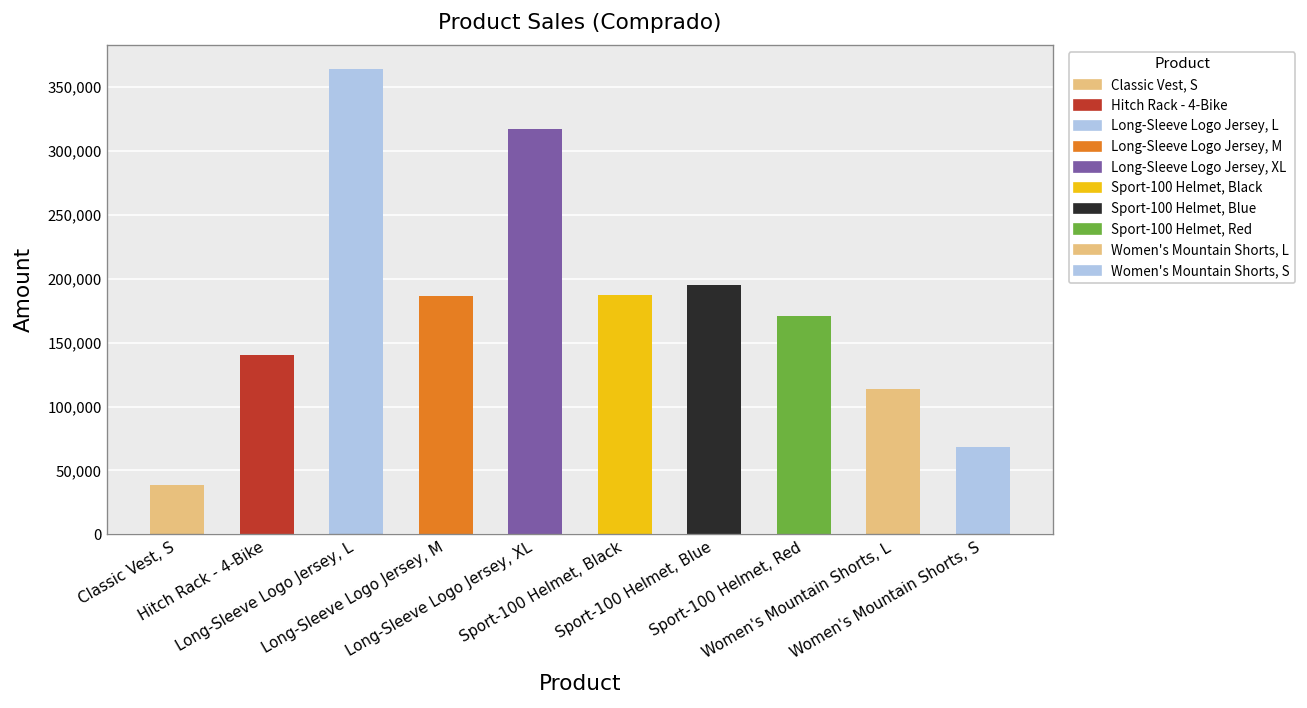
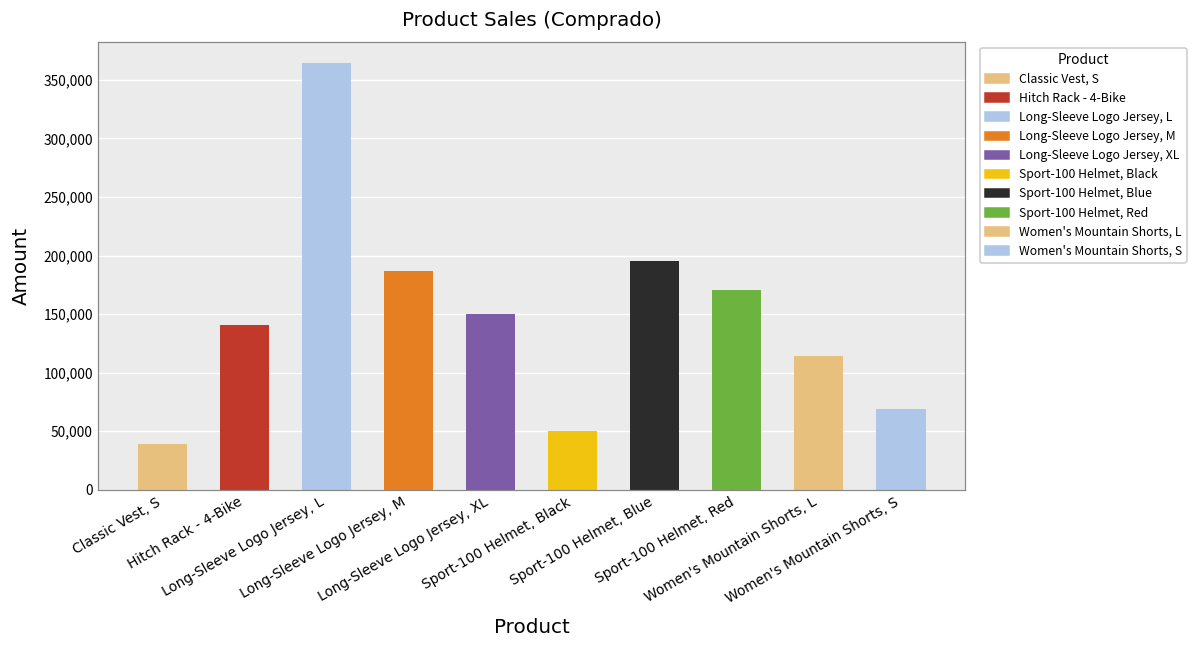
  {
    "Classic Vest, S": "39,000",
    "Hitch Rack - 4-Bike": "141,000",
    "Long-Sleeve Logo Jersey, L": "364,000",
    "Long-Sleeve Logo Jersey, M": "187,000",
-   "Long-Sleeve Logo Jersey, XL": "317,000",
-   "Sport-100 Helmet, Black": "188,000",
+   "Long-Sleeve Logo Jersey, XL": "150,000",
+   "Sport-100 Helmet, Black": "50,000",
    "Sport-100 Helmet, Blue": "195,000",
    "Sport-100 Helmet, Red": "170,000",
    "Women's Mountain Shorts, L": "114,000",
    "Women's Mountain Shorts, S": "69,000"
  }
